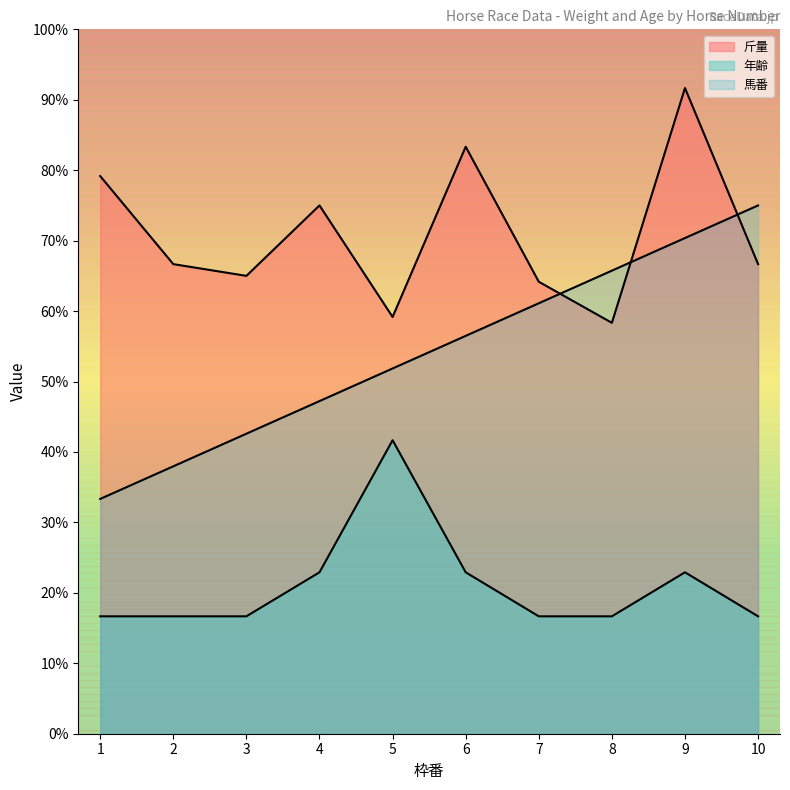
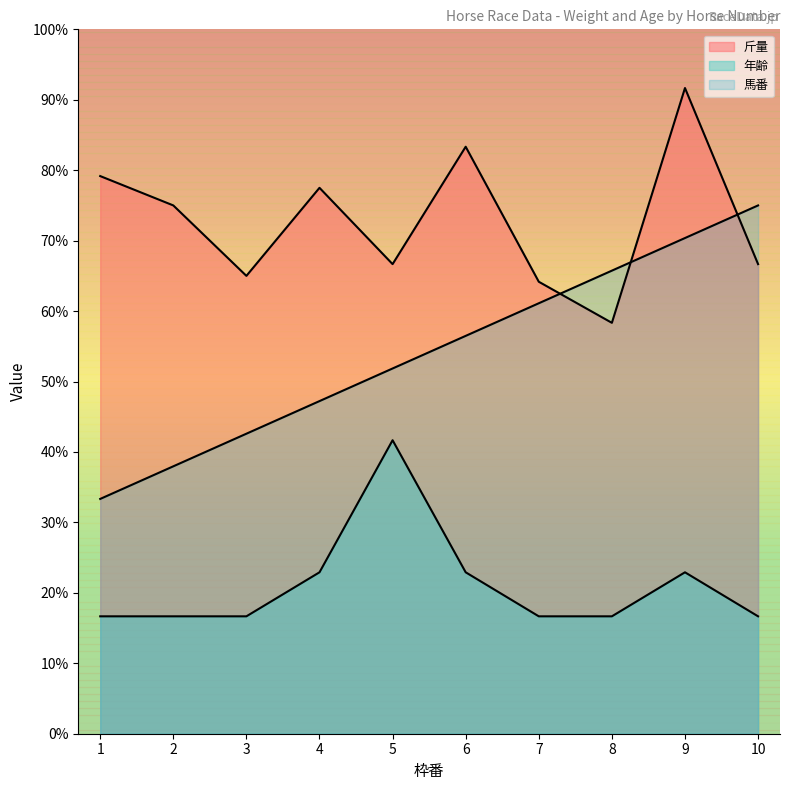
  {
    "斤量": {
      "1": "79%",
-     "2": "67%",
+     "2": "75%",
      "3": "65%",
-     "4": "75%",
-     "5": "59%",
+     "4": "77%",
+     "5": "67%",
      "6": "83%",
      "7": "64%",
      "8": "58%",
      "9": "92%",
      "10": "67%"
    }
  }
